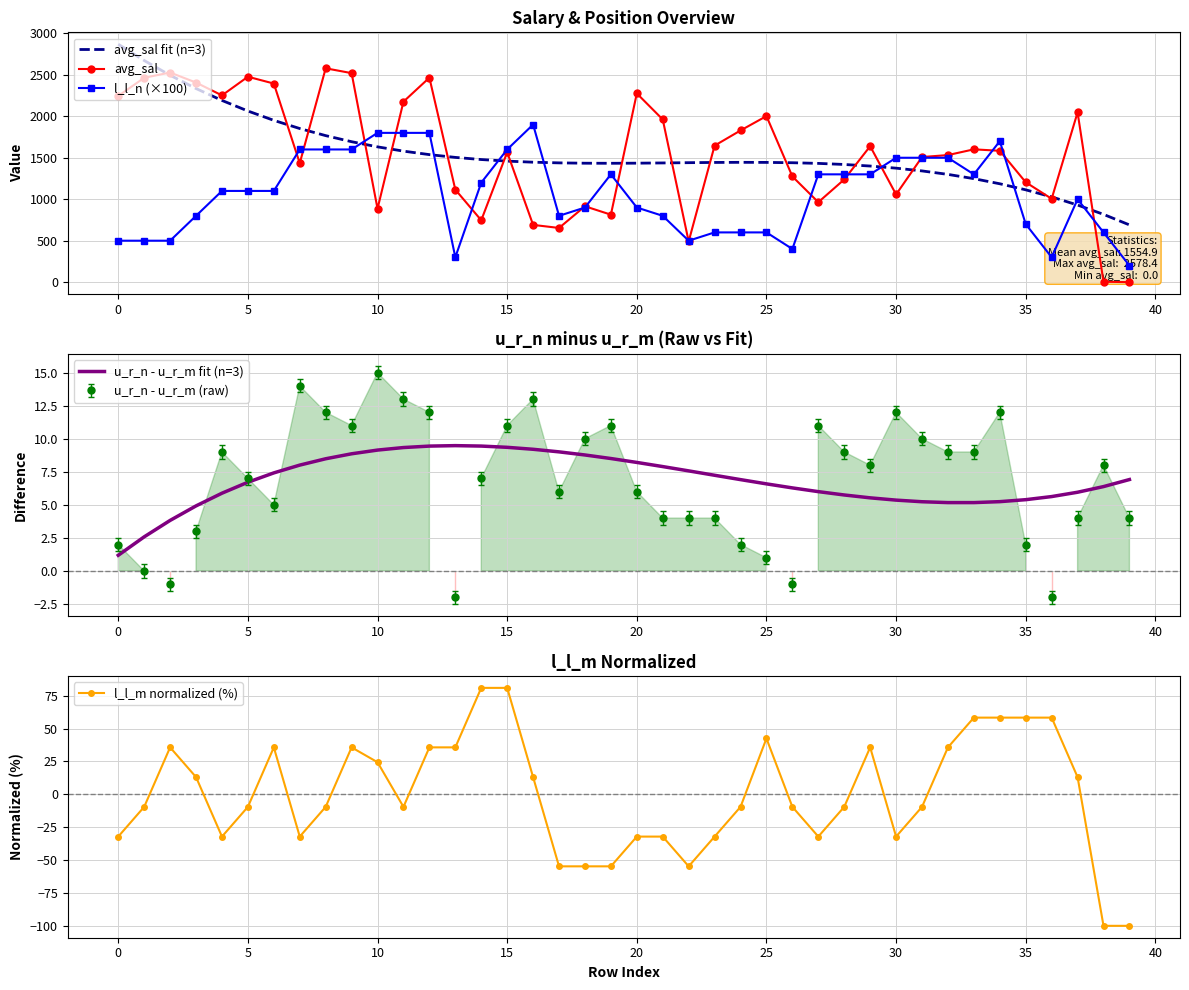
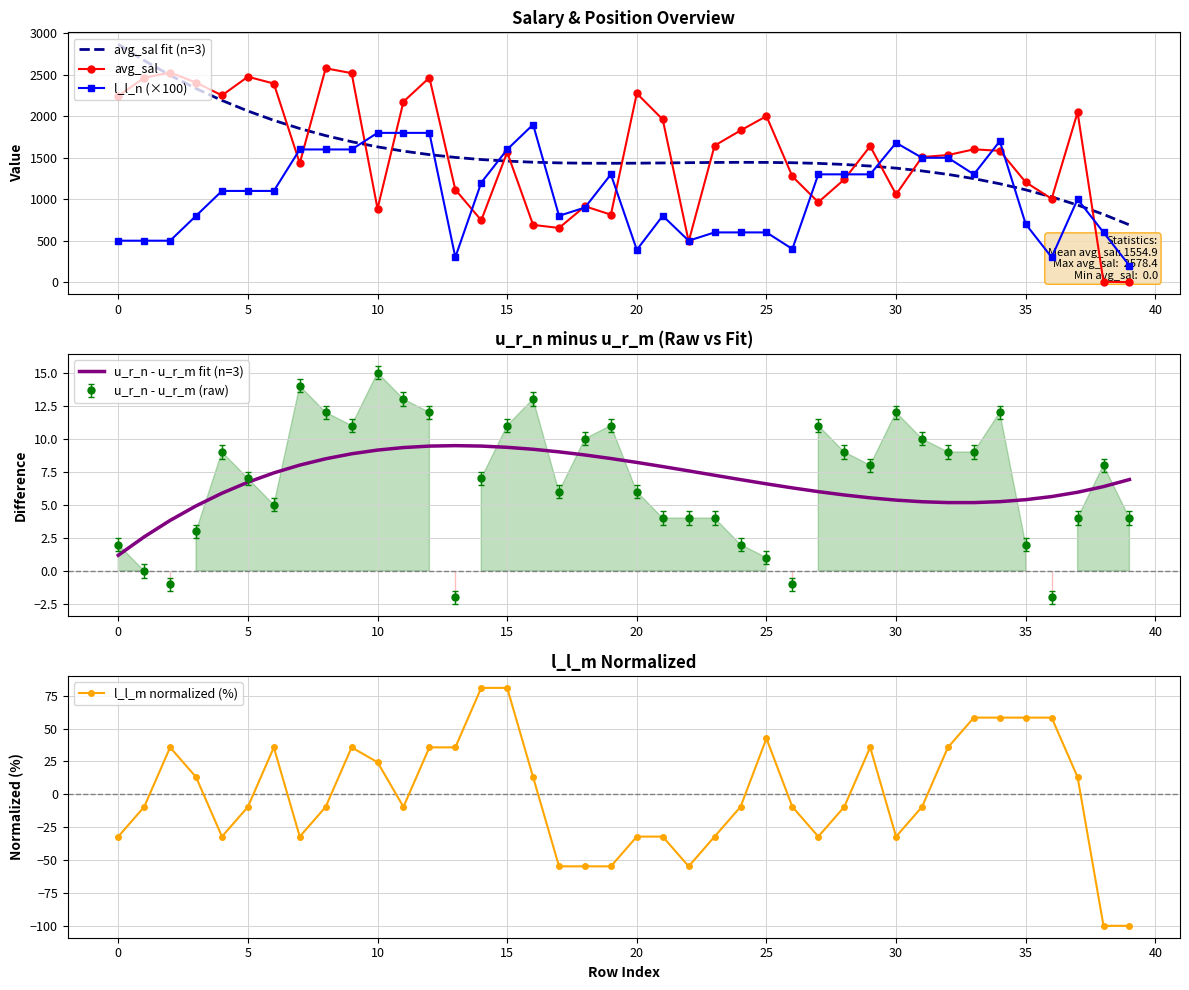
  {
    "Salary & Position Overview": {
      "avg_sal fit (n=3)": {
        "5": 2100,
        "10": 1600,
        "15": 1500,
        "20": 1400,
        "25": 1400,
        "30": 1400,
        "35": 1100
      },
      "avg_sal": {
        "5": 2500,
        "10": 900,
        "15": 1600,
        "20": 2300,
        "25": 2000,
        "30": 1100,
        "35": 1200
      },
      "l_l_n (×100)": {
        "0": 500,
        "5": 1100,
        "10": 1800,
        "15": 1600,
-       "20": 900,
+       "20": 400,
        "25": 600,
-       "30": 1500,
+       "30": 1700,
        "35": 700
      }
    },
    "u_r_n minus u_r_m (Raw vs Fit)": {
      "u_r_n - u_r_m fit (n=3)": {
        "0": 1.2,
        "5": 6.7,
        "10": 9.1,
        "15": 9.4,
        "20": 8.2,
        "25": 6.6,
        "30": 5.4,
        "35": 5.4
      }
    },
    "l_l_m Normalized": {
      "0": -32,
      "5": -10,
      "10": 24,
      "15": 81,
      "20": -32,
      "25": 43,
      "30": -32,
      "35": 58
    }
  }
